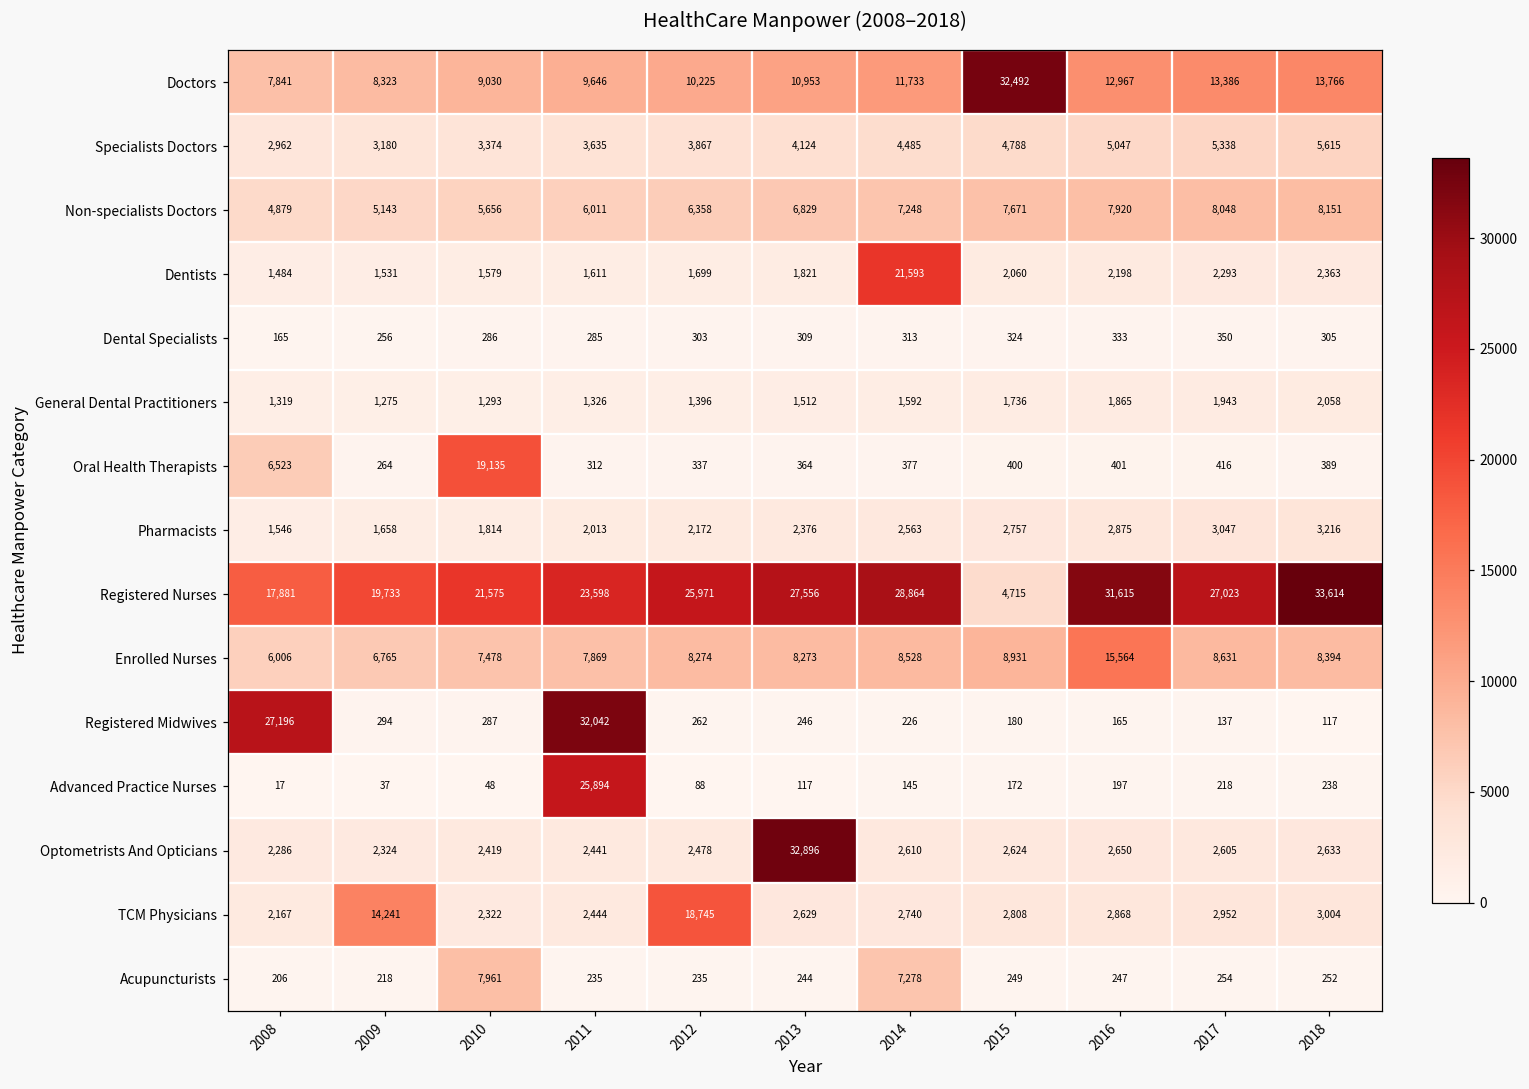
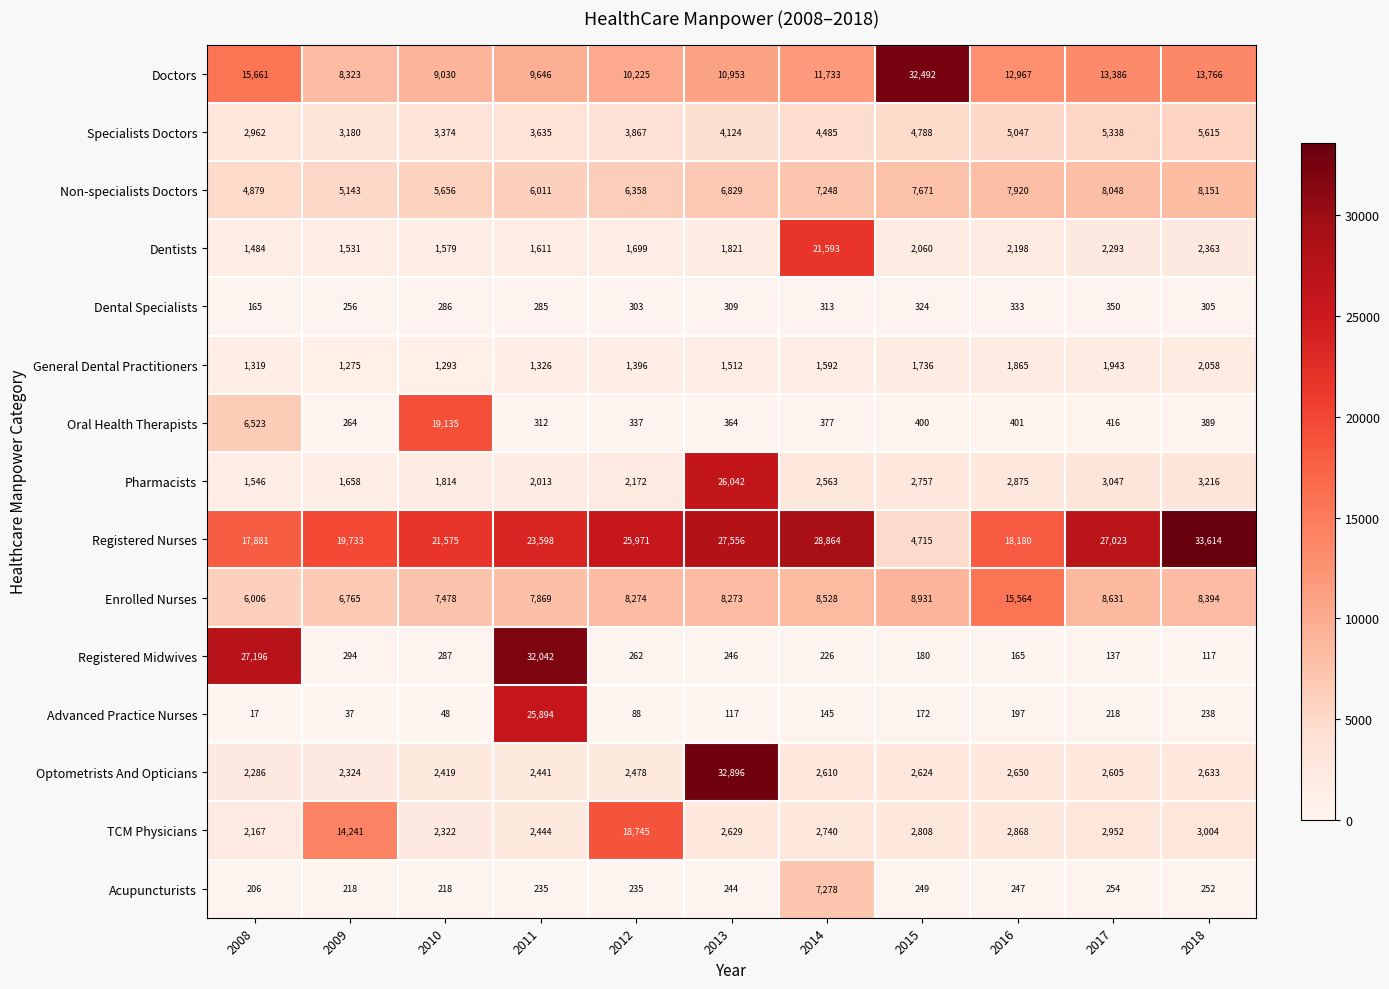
  {
    "Doctors": {
-     "2008": "7,841",
+     "2008": "15,661",
      "2009": "8,323",
      "2010": "9,030",
      "2011": "9,646",
      "2012": "10,225",
      "2013": "10,953",
      "2014": "11,733",
      "2015": "32,492",
      "2016": "12,967",
      "2017": "13,386",
      "2018": "13,766"
    },
    "Specialists Doctors": {
      "2008": "2,962",
      "2009": "3,180",
      "2010": "3,374",
      "2011": "3,635",
      "2012": "3,867",
      "2013": "4,124",
      "2014": "4,485",
      "2015": "4,788",
      "2016": "5,047",
      "2017": "5,338",
      "2018": "5,615"
    },
    "Non-specialists Doctors": {
      "2008": "4,879",
      "2009": "5,143",
      "2010": "5,656",
      "2011": "6,011",
      "2012": "6,358",
      "2013": "6,829",
      "2014": "7,248",
      "2015": "7,671",
      "2016": "7,920",
      "2017": "8,048",
      "2018": "8,151"
    },
    "Dentists": {
      "2008": "1,484",
      "2009": "1,531",
      "2010": "1,579",
      "2011": "1,611",
      "2012": "1,699",
      "2013": "1,821",
      "2014": "21,593",
      "2015": "2,060",
      "2016": "2,198",
      "2017": "2,293",
      "2018": "2,363"
    },
    "Dental Specialists": {
      "2008": "165",
      "2009": "256",
      "2010": "286",
      "2011": "285",
      "2012": "303",
      "2013": "309",
      "2014": "313",
      "2015": "324",
      "2016": "333",
      "2017": "350",
      "2018": "305"
    },
    "General Dental Practitioners": {
      "2008": "1,319",
      "2009": "1,275",
      "2010": "1,293",
      "2011": "1,326",
      "2012": "1,396",
      "2013": "1,512",
      "2014": "1,592",
      "2015": "1,736",
      "2016": "1,865",
      "2017": "1,943",
      "2018": "2,058"
    },
    "Oral Health Therapists": {
      "2008": "6,523",
      "2009": "264",
      "2010": "19,135",
      "2011": "312",
      "2012": "337",
      "2013": "364",
      "2014": "377",
      "2015": "400",
      "2016": "401",
      "2017": "416",
      "2018": "389"
    },
    "Pharmacists": {
      "2008": "1,546",
      "2009": "1,658",
      "2010": "1,814",
      "2011": "2,013",
      "2012": "2,172",
-     "2013": "2,376",
+     "2013": "26,042",
      "2014": "2,563",
      "2015": "2,757",
      "2016": "2,875",
      "2017": "3,047",
      "2018": "3,216"
    },
    "Registered Nurses": {
      "2008": "17,881",
      "2009": "19,733",
      "2010": "21,575",
      "2011": "23,598",
      "2012": "25,971",
      "2013": "27,556",
      "2014": "28,864",
      "2015": "4,715",
-     "2016": "31,615",
+     "2016": "18,180",
      "2017": "27,023",
      "2018": "33,614"
    },
    "Enrolled Nurses": {
      "2008": "6,006",
      "2009": "6,765",
      "2010": "7,478",
      "2011": "7,869",
      "2012": "8,274",
      "2013": "8,273",
      "2014": "8,528",
      "2015": "8,931",
      "2016": "15,564",
      "2017": "8,631",
      "2018": "8,394"
    },
    "Registered Midwives": {
      "2008": "27,196",
      "2009": "294",
      "2010": "287",
      "2011": "32,042",
      "2012": "262",
      "2013": "246",
      "2014": "226",
      "2015": "180",
      "2016": "165",
      "2017": "137",
      "2018": "117"
    },
    "Advanced Practice Nurses": {
      "2008": "17",
      "2009": "37",
      "2010": "48",
      "2011": "25,894",
      "2012": "88",
      "2013": "117",
      "2014": "145",
      "2015": "172",
      "2016": "197",
      "2017": "218",
      "2018": "238"
    },
    "Optometrists And Opticians": {
      "2008": "2,286",
      "2009": "2,324",
      "2010": "2,419",
      "2011": "2,441",
      "2012": "2,478",
      "2013": "32,896",
      "2014": "2,610",
      "2015": "2,624",
      "2016": "2,650",
      "2017": "2,605",
      "2018": "2,633"
    },
    "TCM Physicians": {
      "2008": "2,167",
      "2009": "14,241",
      "2010": "2,322",
      "2011": "2,444",
      "2012": "18,745",
      "2013": "2,629",
      "2014": "2,740",
      "2015": "2,808",
      "2016": "2,868",
      "2017": "2,952",
      "2018": "3,004"
    },
    "Acupuncturists": {
      "2008": "206",
      "2009": "218",
-     "2010": "7,961",
+     "2010": "218",
      "2011": "235",
      "2012": "235",
      "2013": "244",
      "2014": "7,278",
      "2015": "249",
      "2016": "247",
      "2017": "254",
      "2018": "252"
    }
  }
